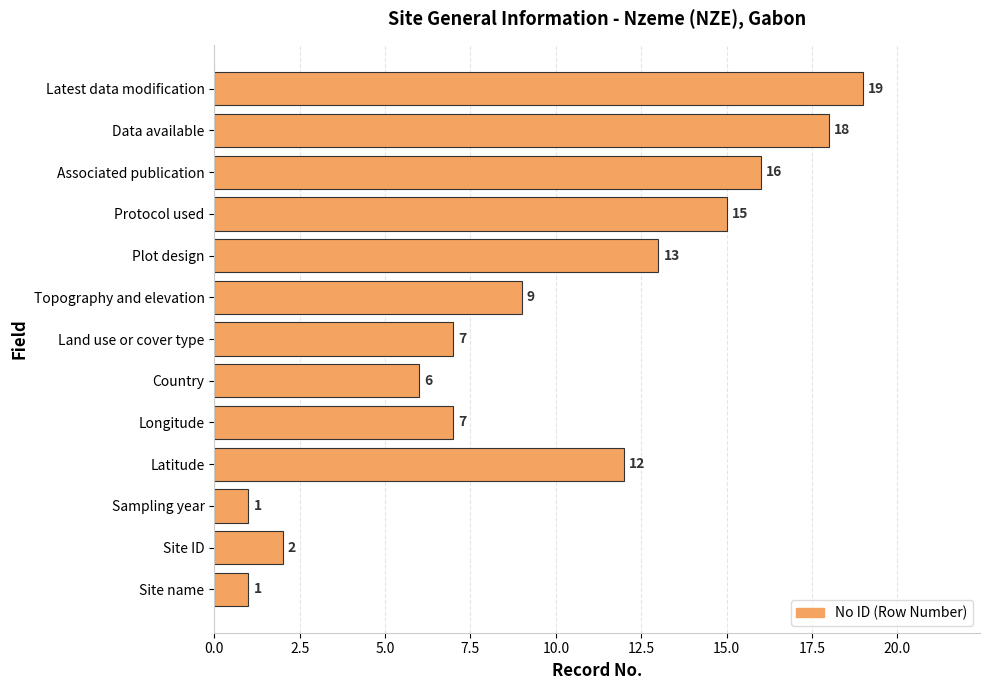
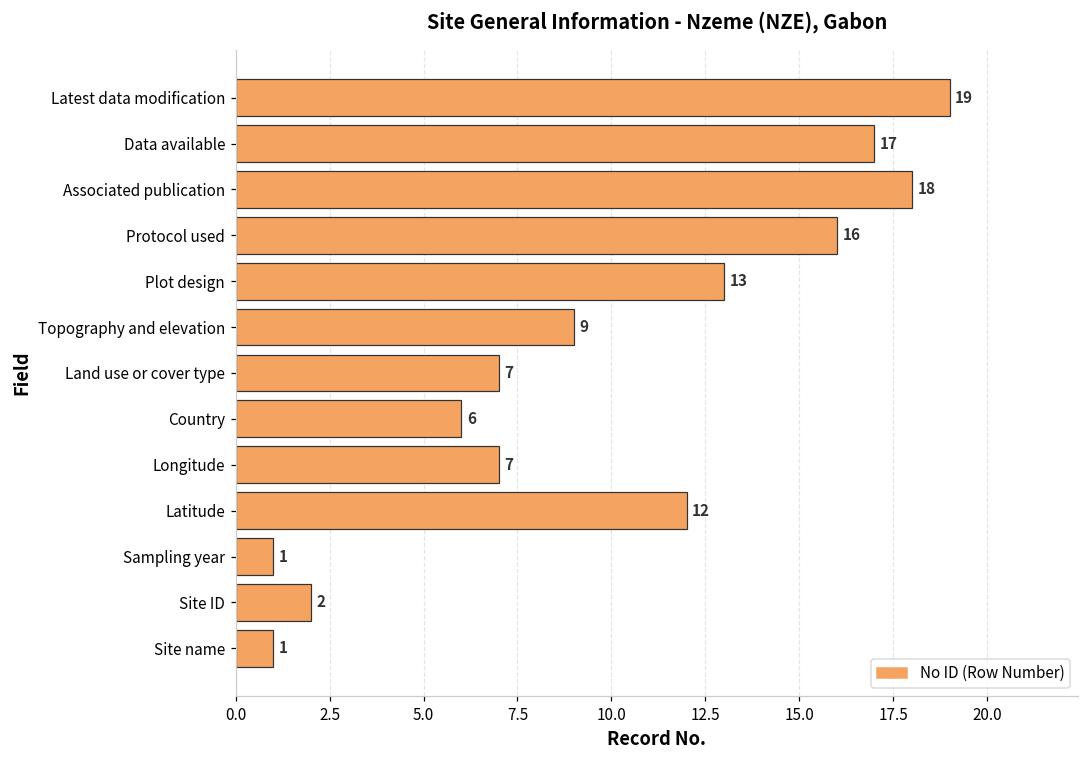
  {
    "Latest data modification": 19,
-   "Data available": 18,
-   "Associated publication": 16,
-   "Protocol used": 15,
+   "Data available": 17,
+   "Associated publication": 18,
+   "Protocol used": 16,
    "Plot design": 13,
    "Topography and elevation": 9,
    "Land use or cover type": 7,
    "Country": 6,
    "Longitude": 7,
    "Latitude": 12,
    "Sampling year": 1,
    "Site ID": 2,
    "Site name": 1
  }
